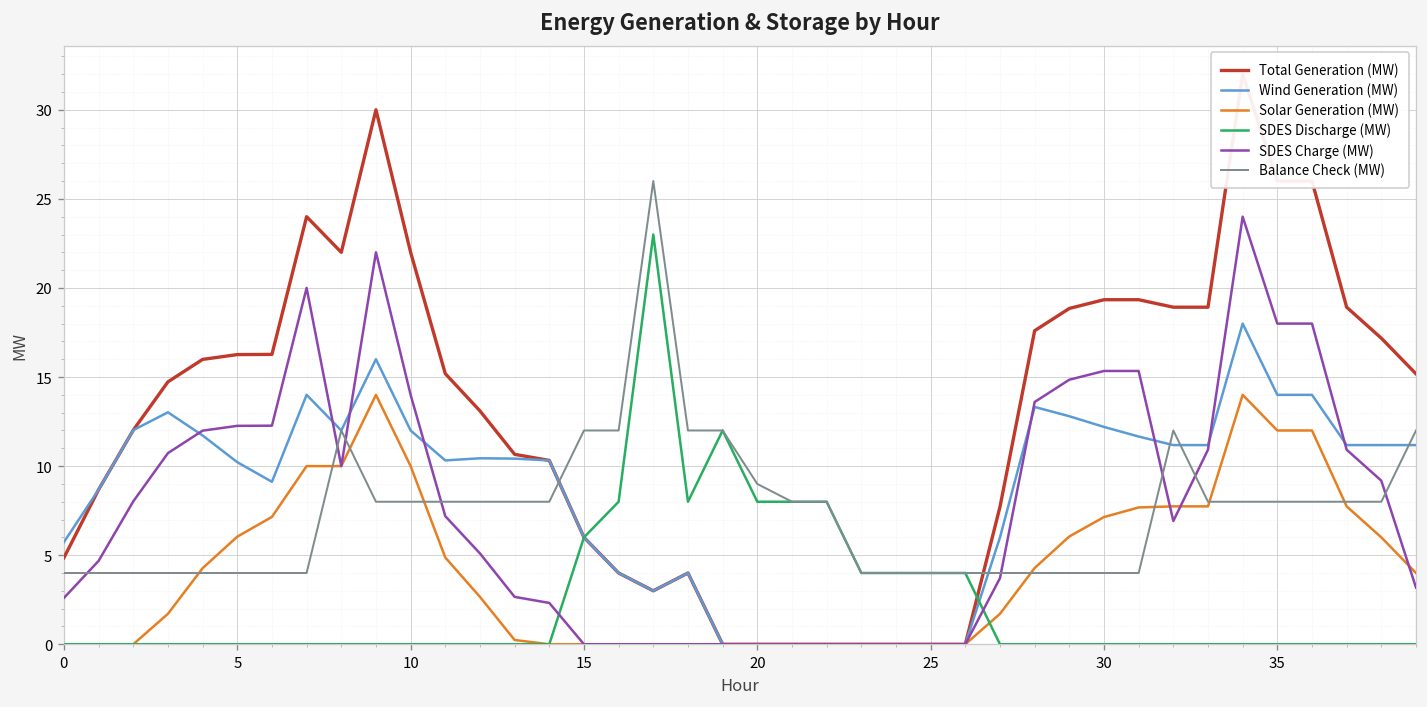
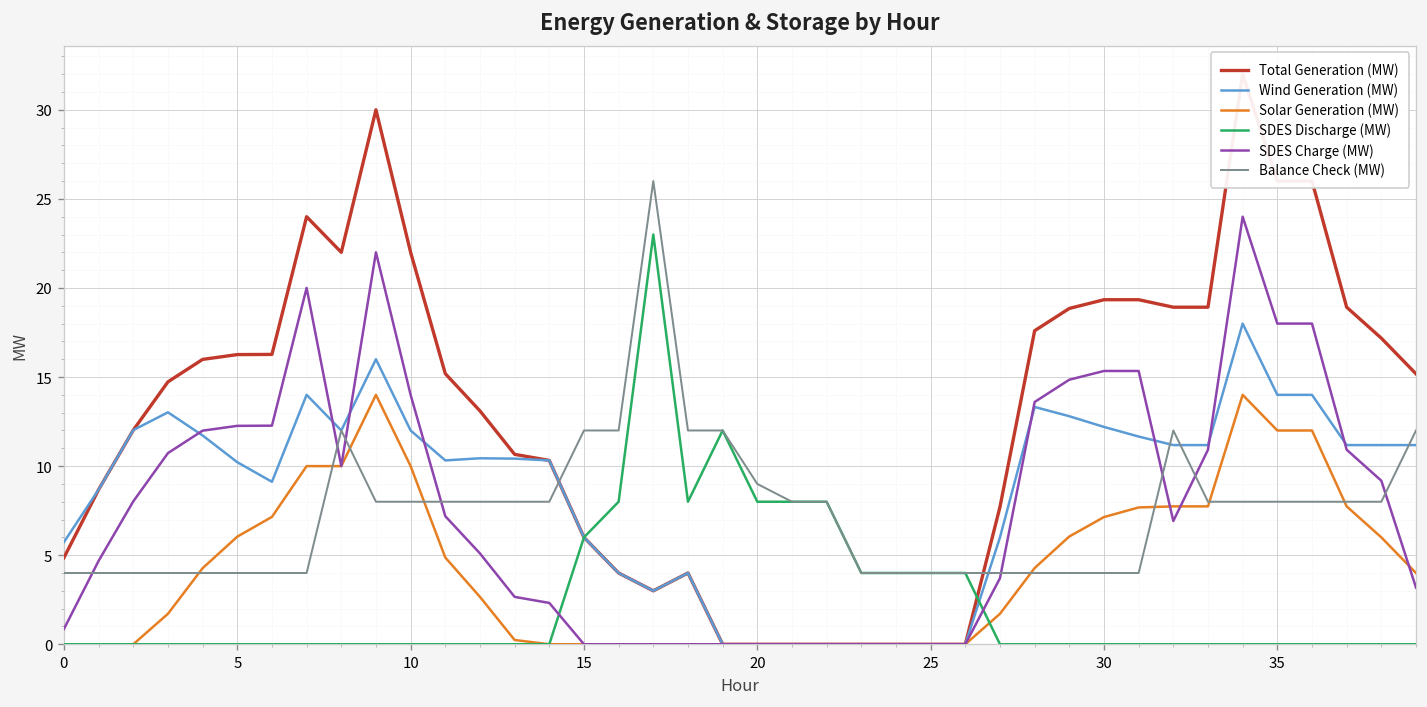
  {
    "Total Generation (MW)": {
      "0": 4.9,
      "5": 16.3,
      "10": 22.0,
      "30": 19.3,
      "35": 26.0
    },
    "Wind Generation (MW)": {
      "0": 5.7,
      "5": 10.2,
      "10": 12.0,
      "30": 12.2,
      "35": 14.0
    },
    "Solar Generation (MW)": {
      "5": 6.0,
      "10": 10.0,
      "30": 7.1,
      "35": 12.0
    },
    "SDES Discharge (MW)": {
      "5": 0.0,
      "10": 0.0,
      "20": 8.0,
      "30": 0.0,
      "35": 0.0
    },
    "SDES Charge (MW)": {
-     "0": 2.6,
+     "0": 0.9,
      "5": 12.3,
      "10": 14.0,
      "30": 15.3,
      "35": 18.0
    },
    "Balance Check (MW)": {
      "0": 4.0,
      "5": 4.0,
      "10": 8.0,
      "15": 12.0,
      "20": 9.0,
      "30": 4.0,
      "35": 8.0
    }
  }
